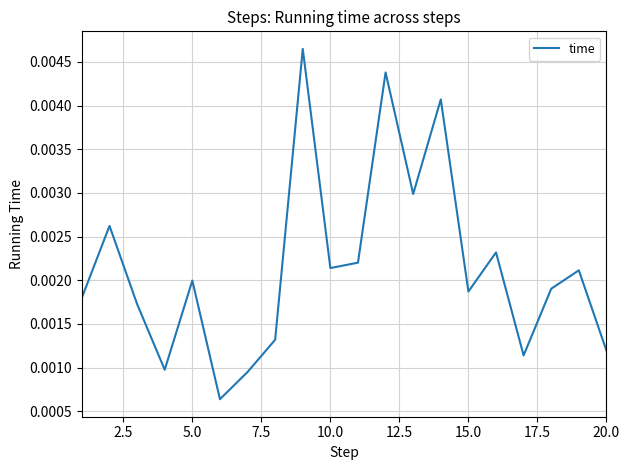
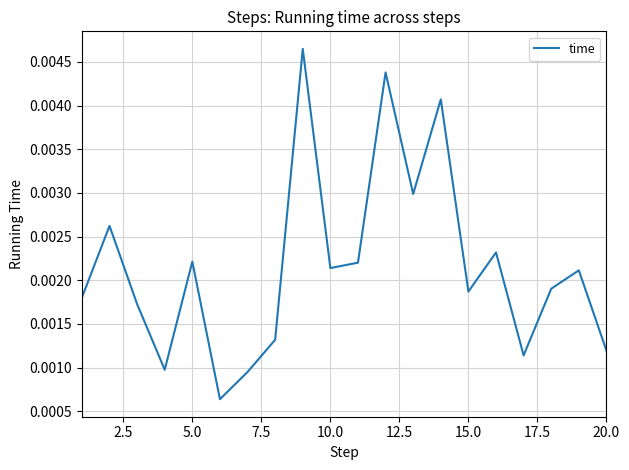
  {
-   "5.0": 0.0020,
+   "5.0": 0.0022,
    "10.0": 0.0021,
    "15.0": 0.0019,
    "20.0": 0.0012
  }
